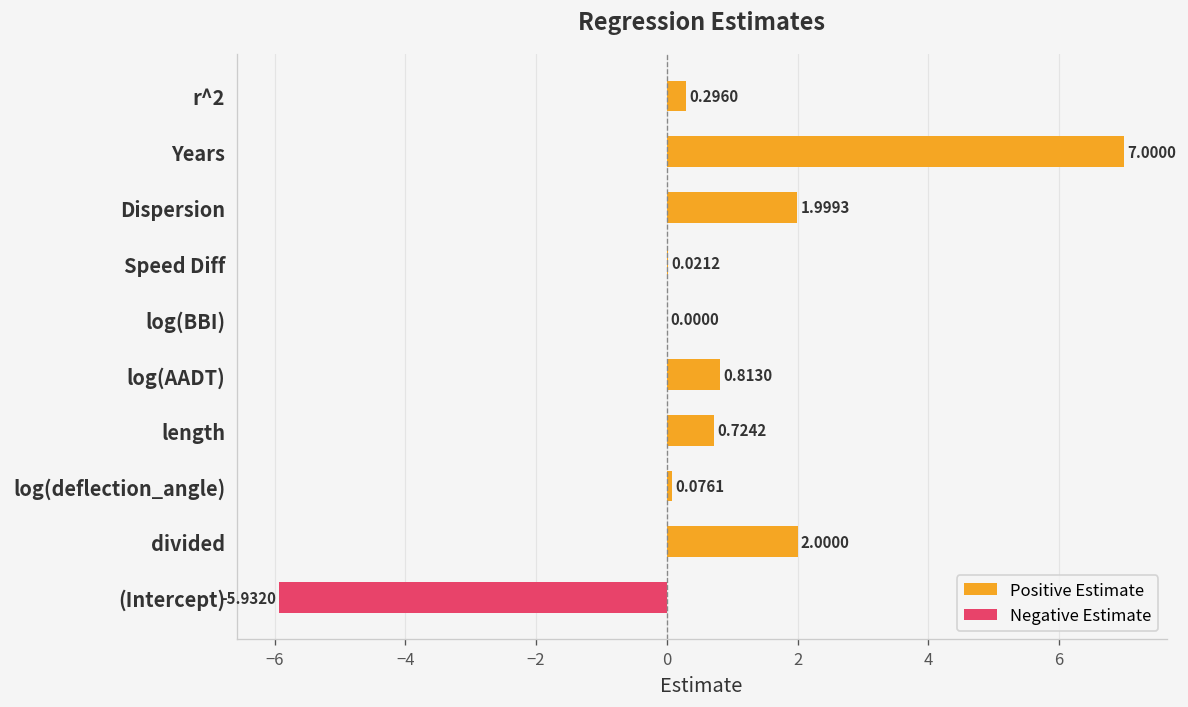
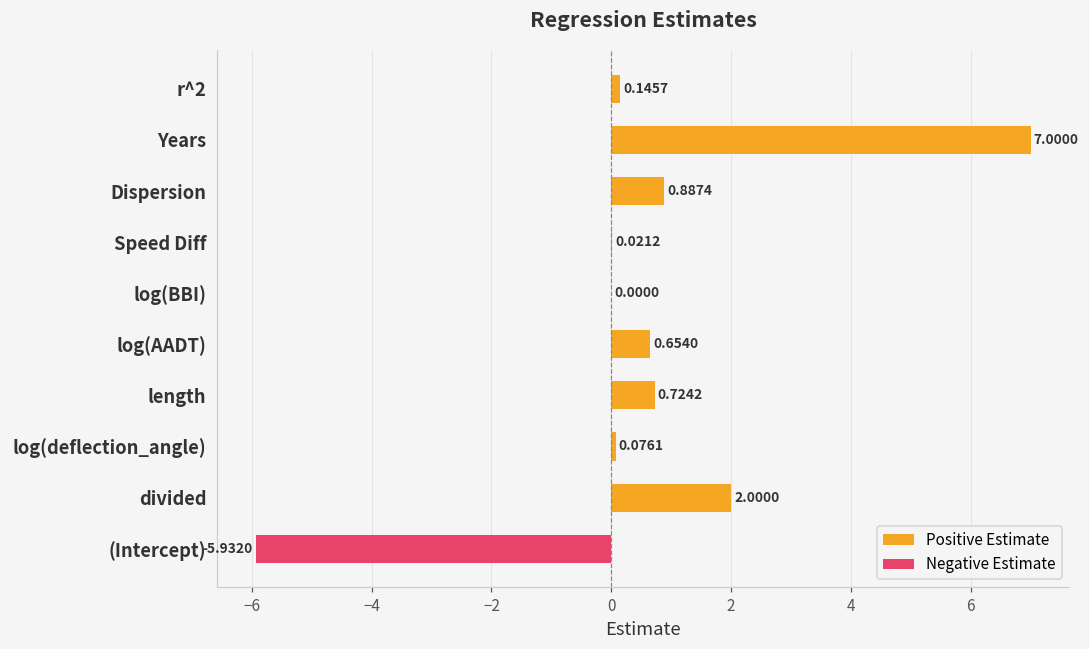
  {
    "Positive Estimate": {
-     "r^2": 0.2960,
+     "r^2": 0.1457,
      "Years": 7.0000,
-     "Dispersion": 1.9993,
+     "Dispersion": 0.8874,
      "Speed Diff": 0.0212,
      "log(BBI)": 0.0000,
-     "log(AADT)": 0.8130,
+     "log(AADT)": 0.6540,
      "length": 0.7242,
      "log(deflection_angle)": 0.0761,
      "divided": 2.0000
    },
    "Negative Estimate": {
      "log(BBI)": 0.0000,
      "(Intercept)": -5.9320
    }
  }
